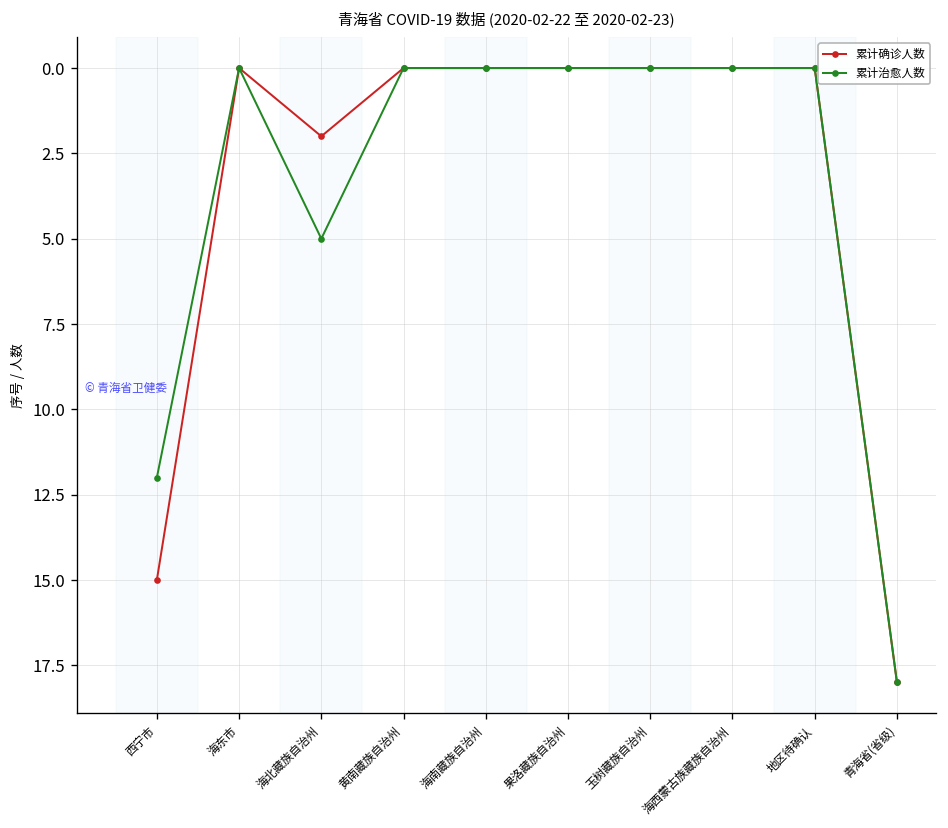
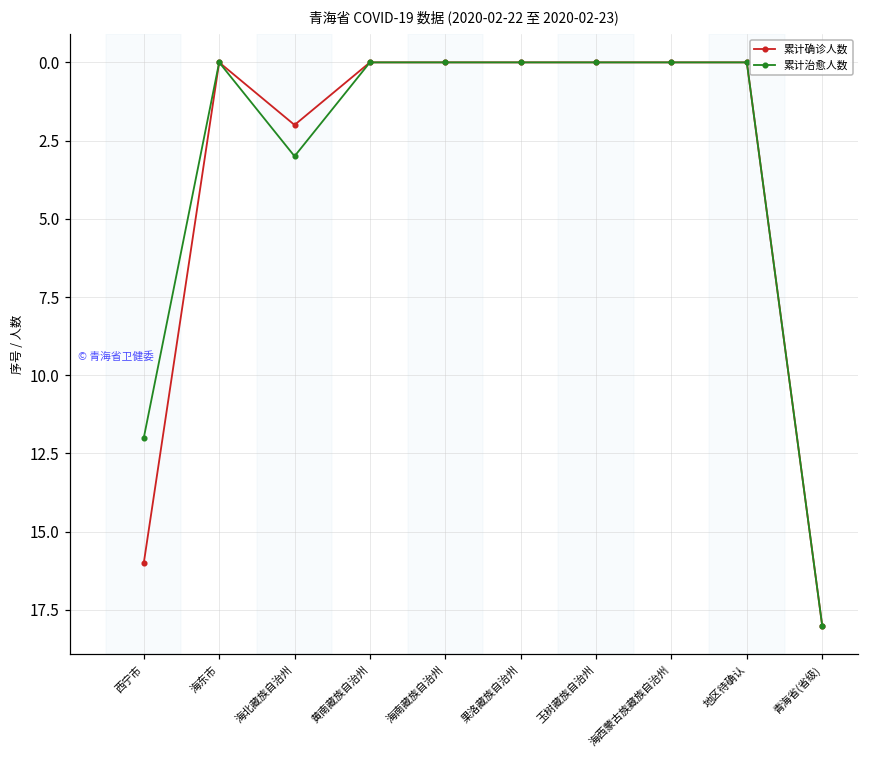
  {
    "累计确诊人数": {
-     "西宁市": 15,
+     "西宁市": 16,
      "海北藏族自治州": 2
    },
    "累计治愈人数": {
      "西宁市": 12,
-     "海北藏族自治州": 5
+     "海北藏族自治州": 3
    }
  }
